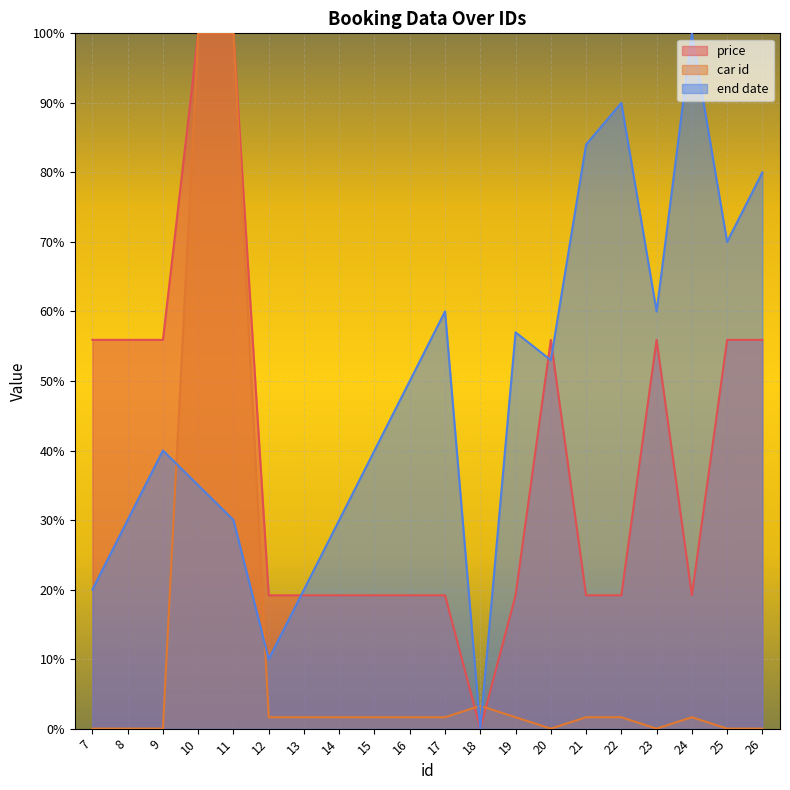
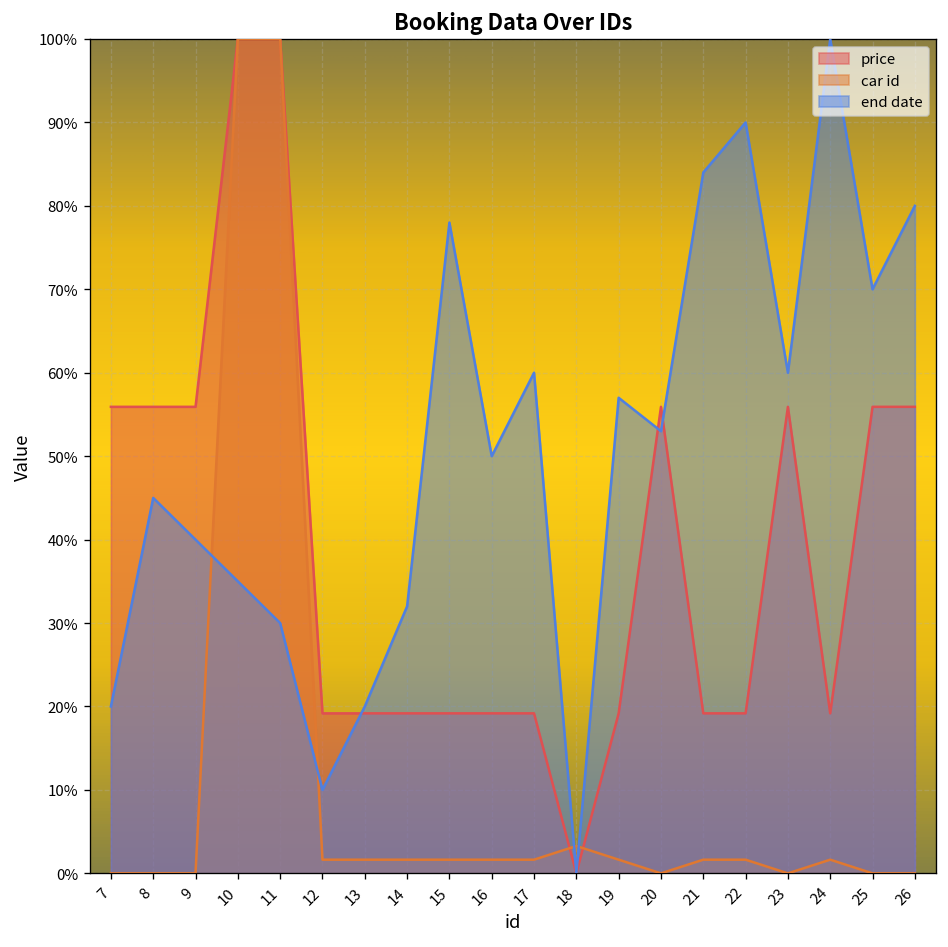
  {
    "end date": {
      "7": "20%",
-     "8": "30%",
+     "8": "45%",
      "9": "40%",
      "10": "35%",
      "11": "30%",
      "12": "10%",
      "13": "20%",
-     "14": "30%",
-     "15": "40%",
+     "14": "32%",
+     "15": "78%",
      "16": "50%",
      "17": "60%",
      "19": "57%",
      "20": "53%",
      "21": "84%",
      "22": "90%",
      "23": "60%",
      "24": "100%",
      "25": "70%",
      "26": "80%"
    }
  }
